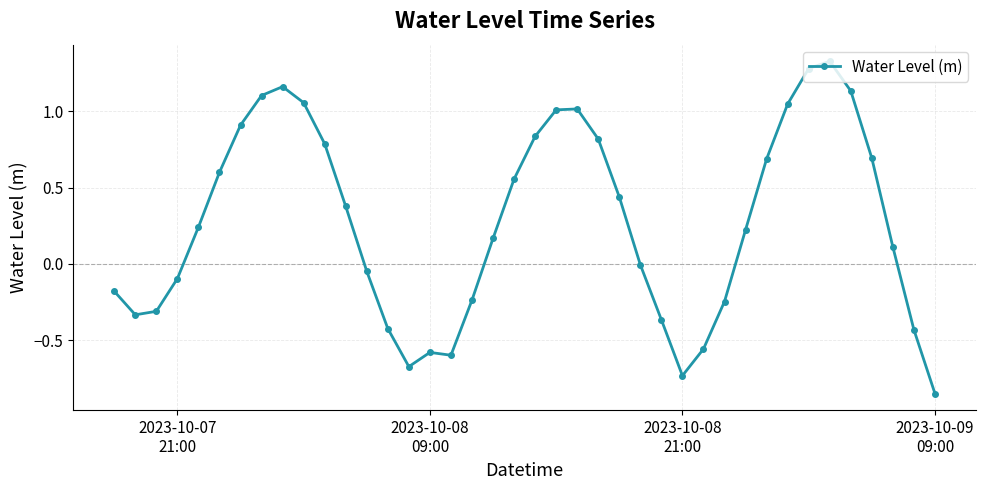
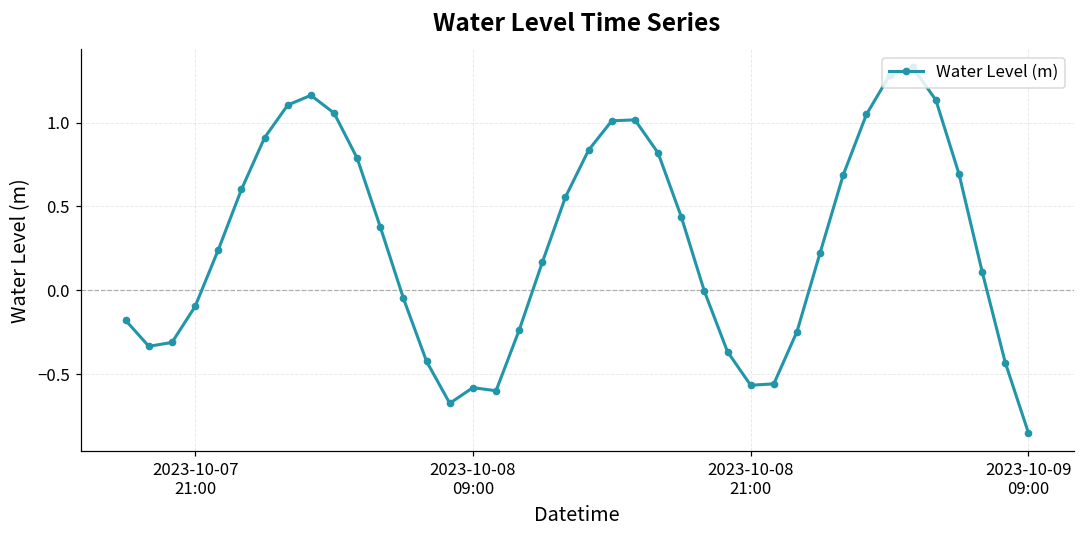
  {
    "2023-10-07 21:00": -0.10,
    "2023-10-08 09:00": -0.58,
-   "2023-10-08 21:00": -0.73,
+   "2023-10-08 21:00": -0.57,
    "2023-10-09 09:00": -0.85
  }
